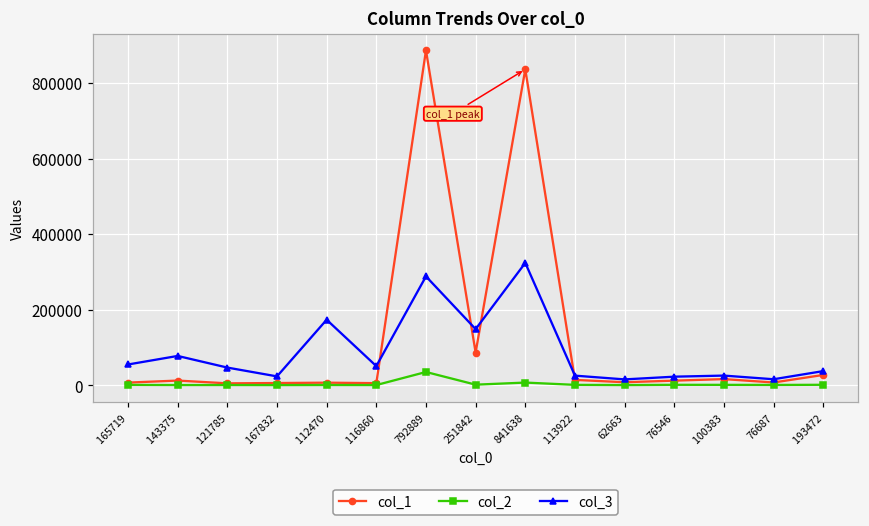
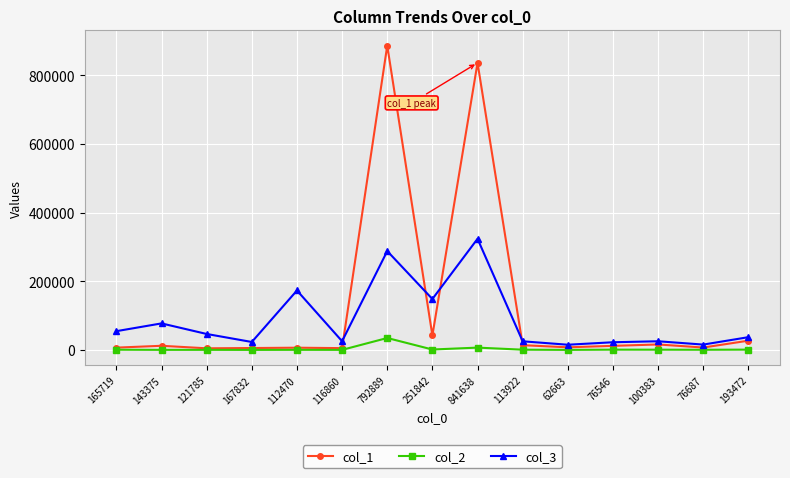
  {
    "col_1": {
      "143375": 10000,
      "792889": 890000,
-     "251842": 90000,
+     "251842": 40000,
      "113922": 10000,
      "76546": 10000,
      "100383": 20000,
      "193472": 30000
    },
    "col_2": {
      "143375": 0,
      "792889": 30000,
      "251842": 0,
      "841638": 10000,
      "113922": 0,
      "76546": 0,
      "100383": 0,
      "193472": 0
    },
    "col_3": {
      "165719": 50000,
      "143375": 80000,
      "121785": 50000,
      "167832": 20000,
      "112470": 170000,
-     "116860": 50000,
+     "116860": 30000,
      "792889": 290000,
      "251842": 150000,
      "841638": 320000,
      "113922": 30000,
      "62663": 20000,
      "76546": 20000,
      "100383": 30000,
      "76687": 20000,
      "193472": 40000
    }
  }
